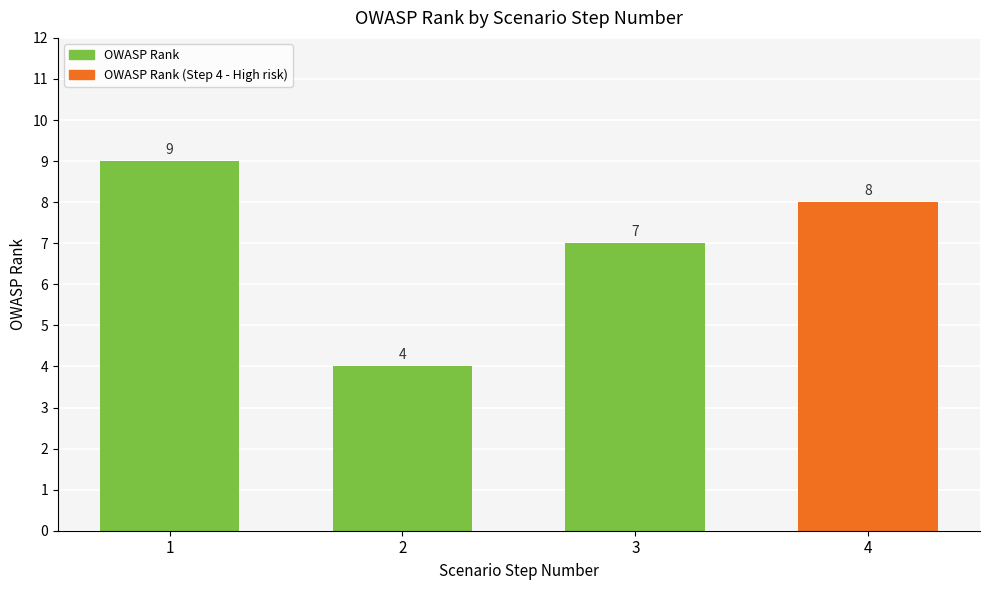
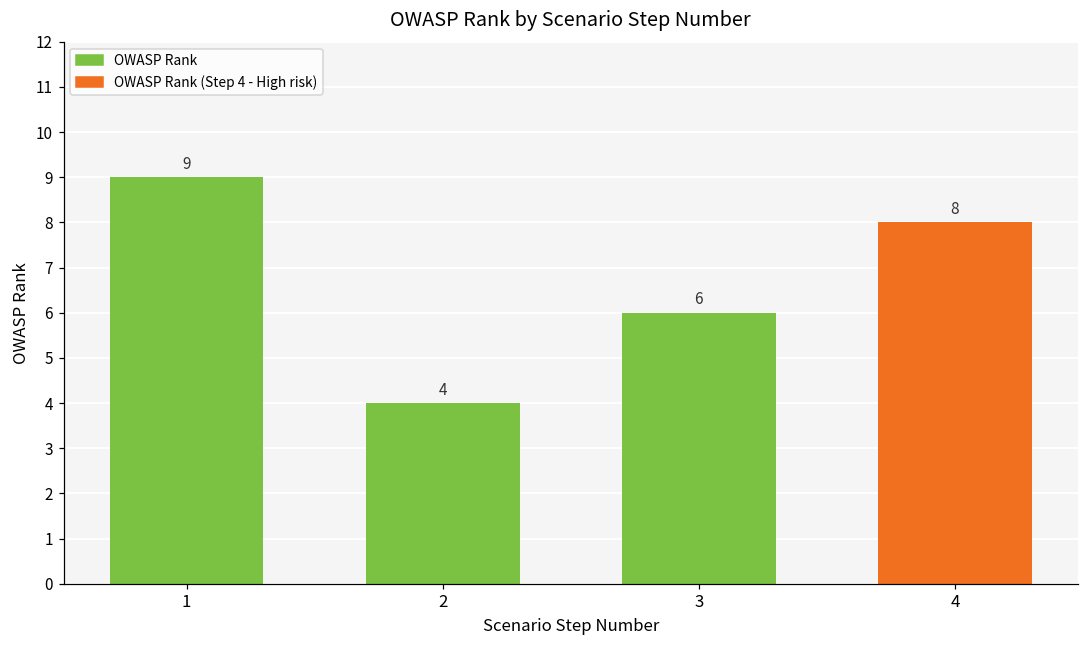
  {
    "1": 9,
    "2": 4,
-   "3": 7,
+   "3": 6,
    "4": 8
  }
